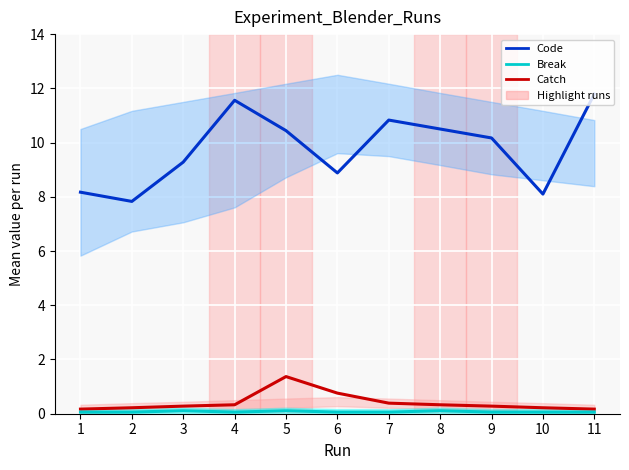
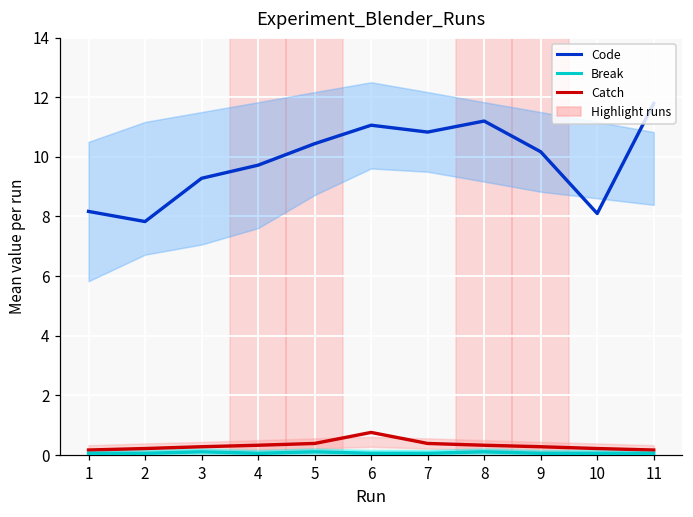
  {
    "Code": {
      "1": 8.2,
      "2": 7.8,
      "3": 9.3,
-     "4": 11.6,
+     "4": 9.7,
      "5": 10.4,
-     "6": 8.9,
+     "6": 11.1,
      "7": 10.8,
-     "8": 10.5,
+     "8": 11.2,
      "9": 10.2,
      "10": 8.1
    },
    "Catch": {
      "4": 0.3,
-     "5": 1.4,
+     "5": 0.4,
      "6": 0.8,
      "7": 0.4,
      "8": 0.3,
      "9": 0.3
    },
    "Break": {
      "1": 0.1,
      "2": 0.1,
      "3": 0.1,
      "4": 0.1,
      "5": 0.1,
      "6": 0.1,
      "7": 0.1,
      "8": 0.1,
      "9": 0.1,
      "10": 0.1,
      "11": 0.1
    }
  }
